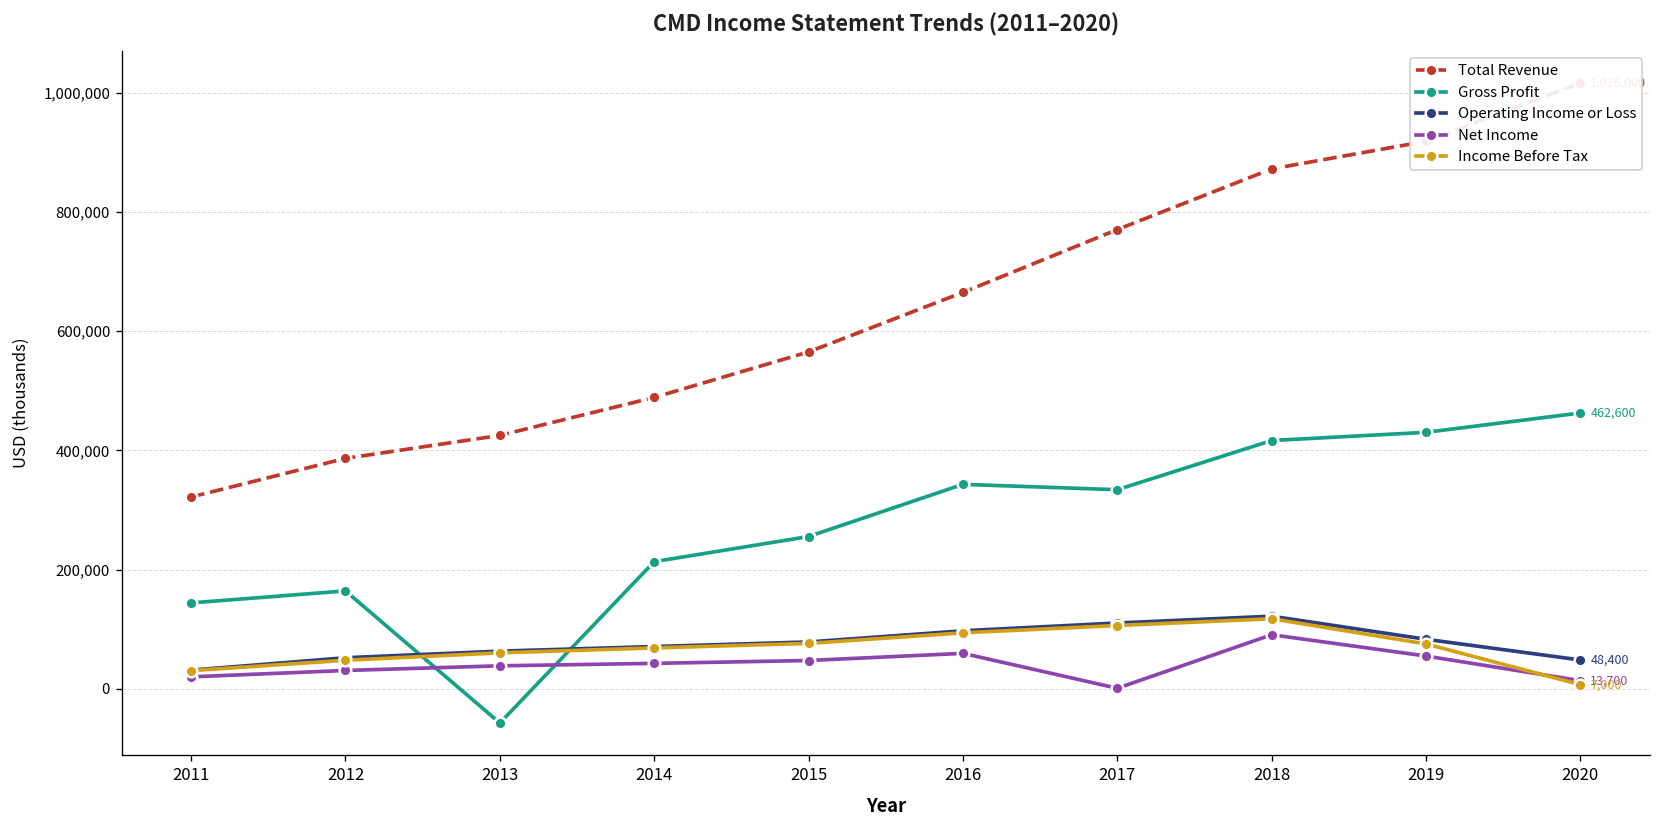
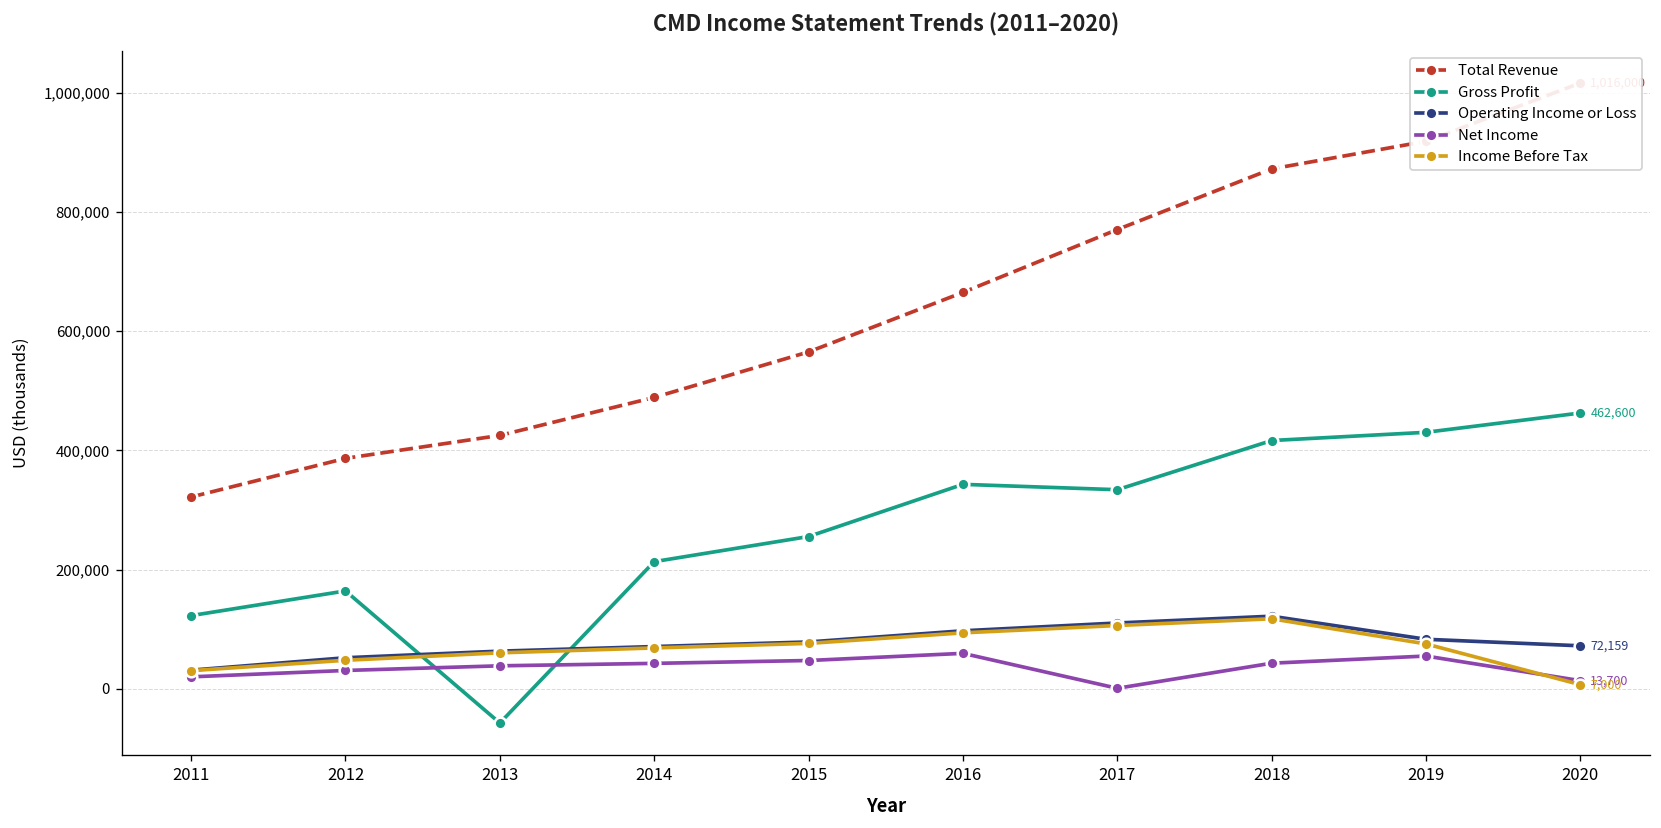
  {
    "Total Revenue": {
      "2011": "320,000",
      "2012": "390,000",
      "2013": "430,000",
      "2014": "490,000",
      "2015": "570,000",
      "2016": "660,000",
      "2017": "770,000",
      "2018": "870,000"
    },
    "Gross Profit": {
-     "2011": "140,000",
+     "2011": "120,000",
      "2012": "160,000",
      "2013": "-60,000",
      "2014": "210,000",
      "2015": "260,000",
      "2016": "340,000",
      "2017": "330,000",
      "2018": "420,000",
      "2019": "430,000"
    },
    "Operating Income or Loss": {
-     "2020": "48,400"
+     "2020": "72,159"
    },
    "Net Income": {
      "2011": "20,000",
      "2012": "30,000",
      "2013": "40,000",
      "2014": "40,000",
      "2015": "50,000",
      "2016": "60,000",
      "2017": "0",
-     "2018": "90,000",
+     "2018": "40,000",
      "2019": "60,000"
    },
    "Income Before Tax": {
      "2019": "80,000"
    }
  }
